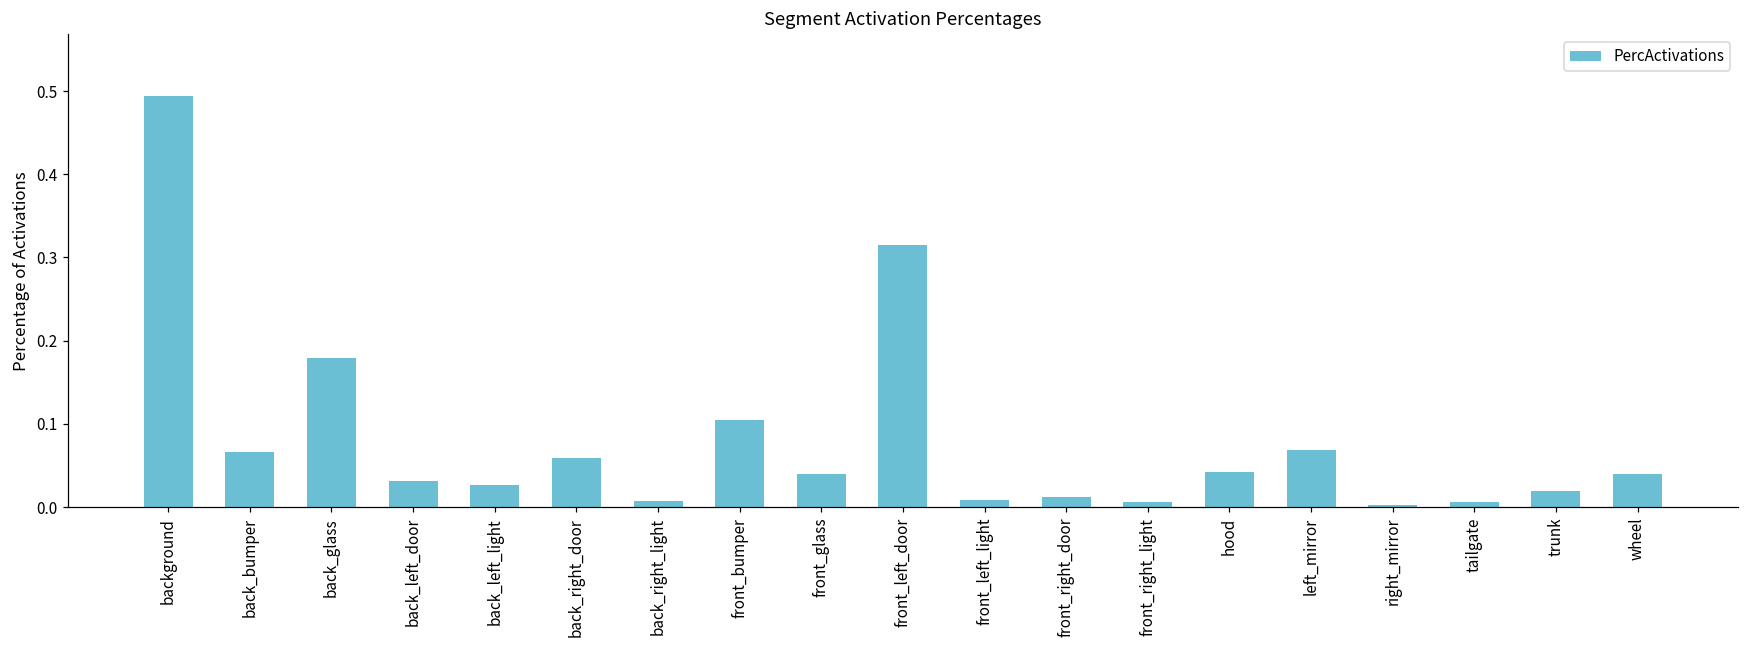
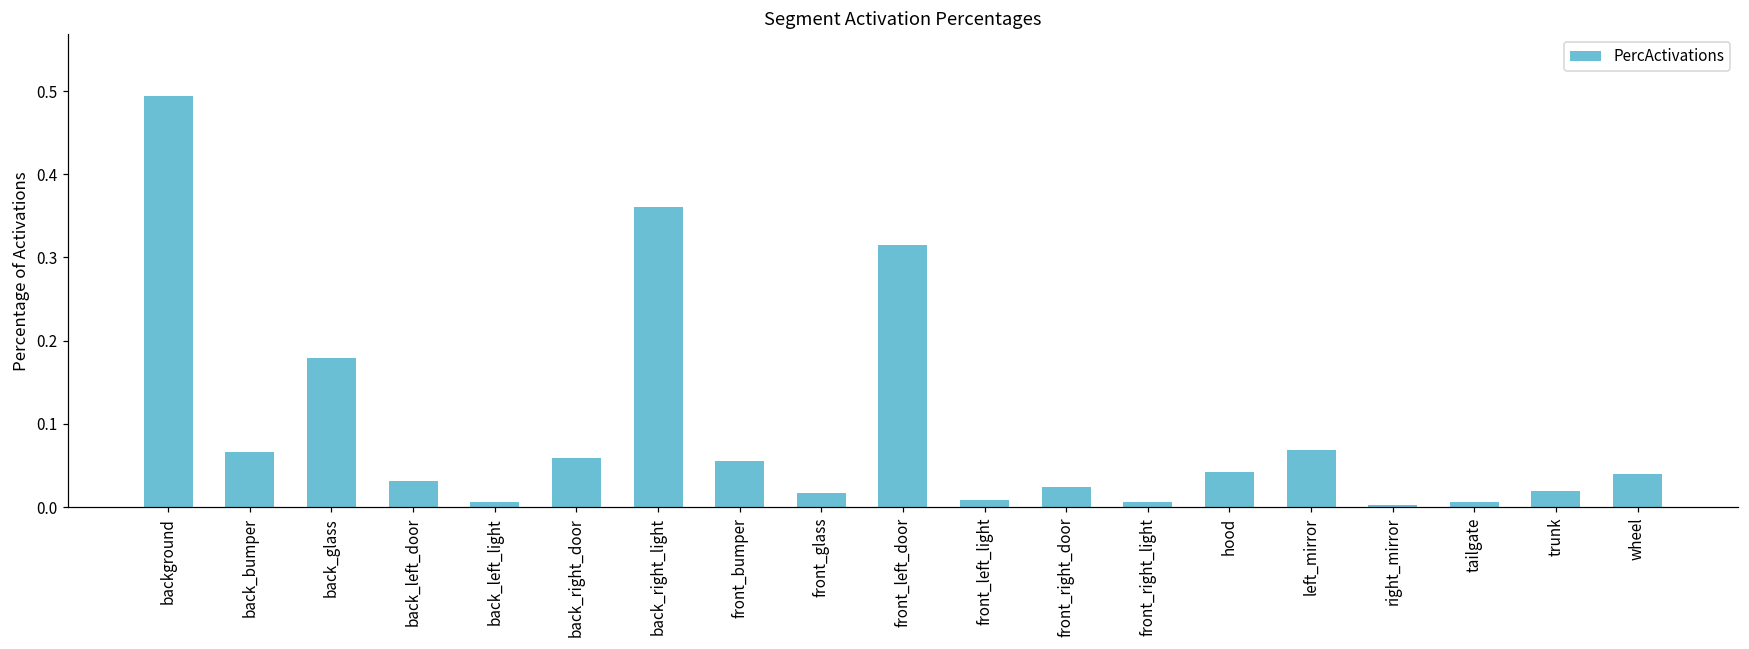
  {
    "background": 0.49,
    "back_bumper": 0.07,
    "back_glass": 0.18,
    "back_left_door": 0.03,
-   "back_left_light": 0.03,
+   "back_left_light": 0.01,
    "back_right_door": 0.06,
-   "back_right_light": 0.01,
-   "front_bumper": 0.10,
-   "front_glass": 0.04,
+   "back_right_light": 0.36,
+   "front_bumper": 0.06,
+   "front_glass": 0.02,
    "front_left_door": 0.32,
    "front_left_light": 0.01,
-   "front_right_door": 0.01,
+   "front_right_door": 0.02,
    "front_right_light": 0.01,
    "hood": 0.04,
    "left_mirror": 0.07,
    "tailgate": 0.01,
    "trunk": 0.02,
    "wheel": 0.04
  }
